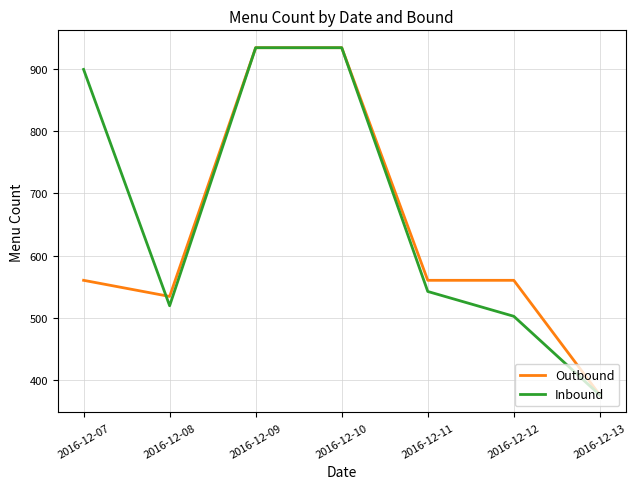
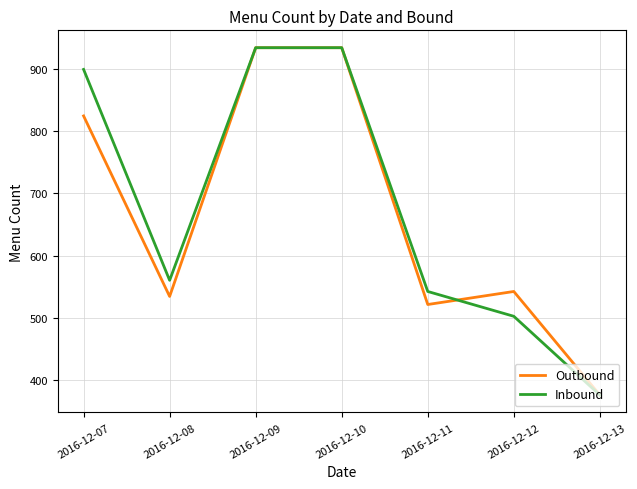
  {
    "Outbound": {
-     "2016-12-07": 560,
+     "2016-12-07": 830,
      "2016-12-08": 530,
-     "2016-12-11": 560,
-     "2016-12-12": 560
+     "2016-12-11": 520,
+     "2016-12-12": 540
    },
    "Inbound": {
      "2016-12-07": 900,
-     "2016-12-08": 520,
+     "2016-12-08": 560,
      "2016-12-11": 540,
      "2016-12-12": 500
    }
  }
